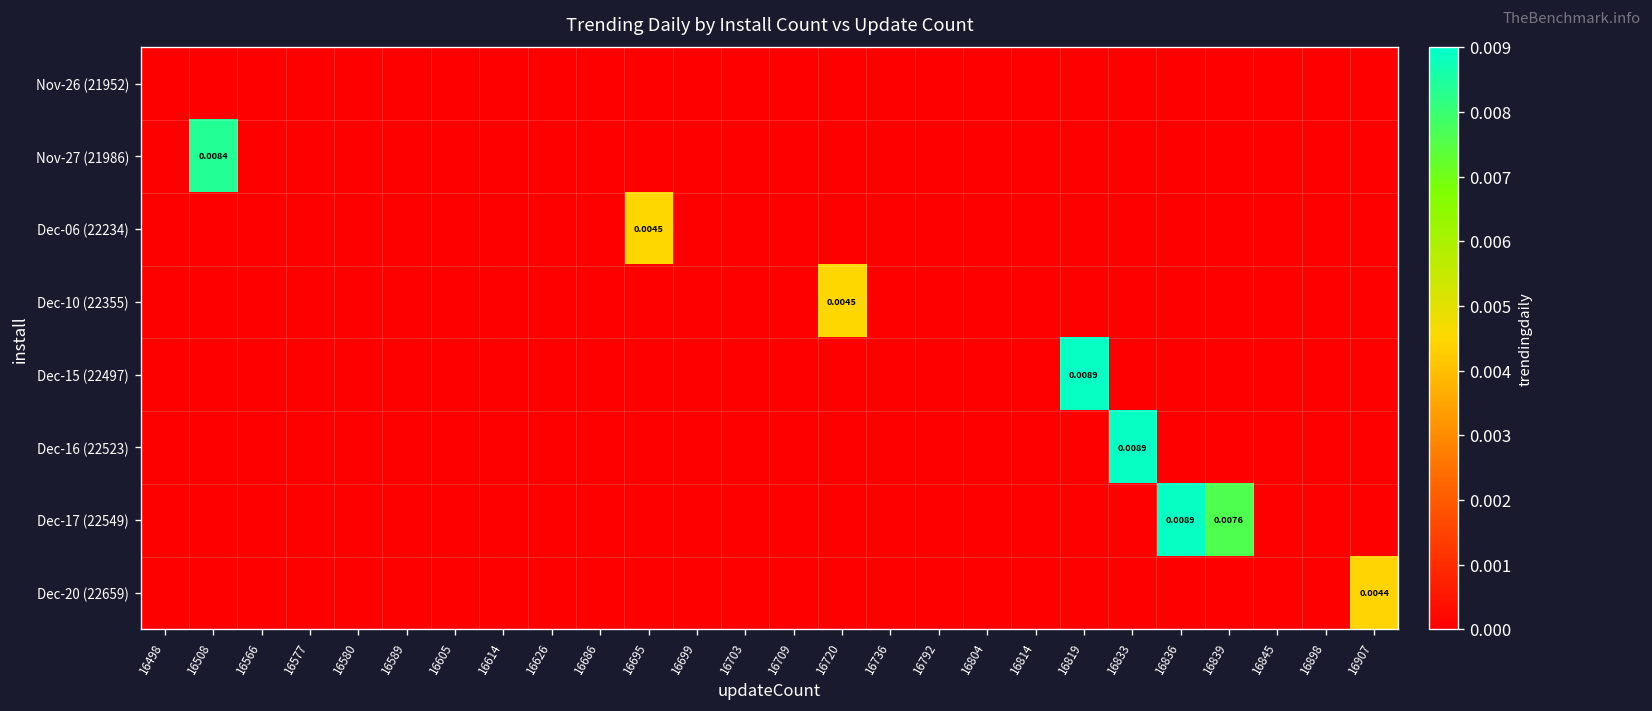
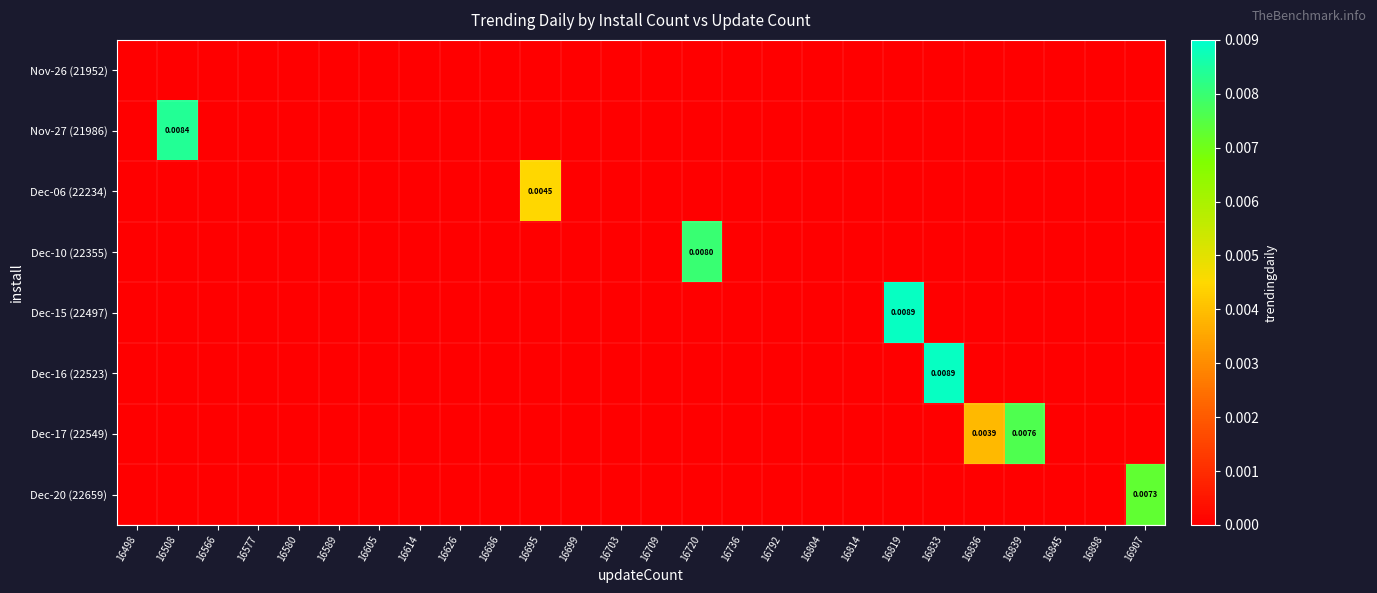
  {
    "Nov-27 (21986)": {
      "16508": 0.0084
    },
    "Dec-06 (22234)": {
      "16695": 0.0045
    },
    "Dec-10 (22355)": {
-     "16720": 0.0045
+     "16720": 0.0080
    },
    "Dec-15 (22497)": {
      "16819": 0.0089
    },
    "Dec-16 (22523)": {
      "16833": 0.0089
    },
    "Dec-17 (22549)": {
-     "16836": 0.0089,
+     "16836": 0.0039,
      "16839": 0.0076
    },
    "Dec-20 (22659)": {
-     "16907": 0.0044
+     "16907": 0.0073
    }
  }
